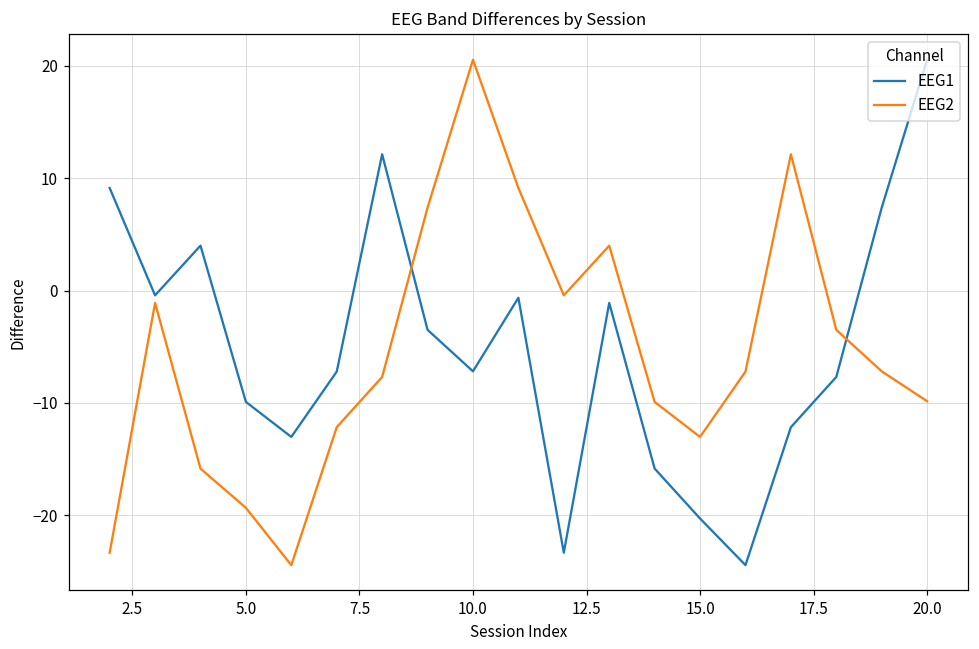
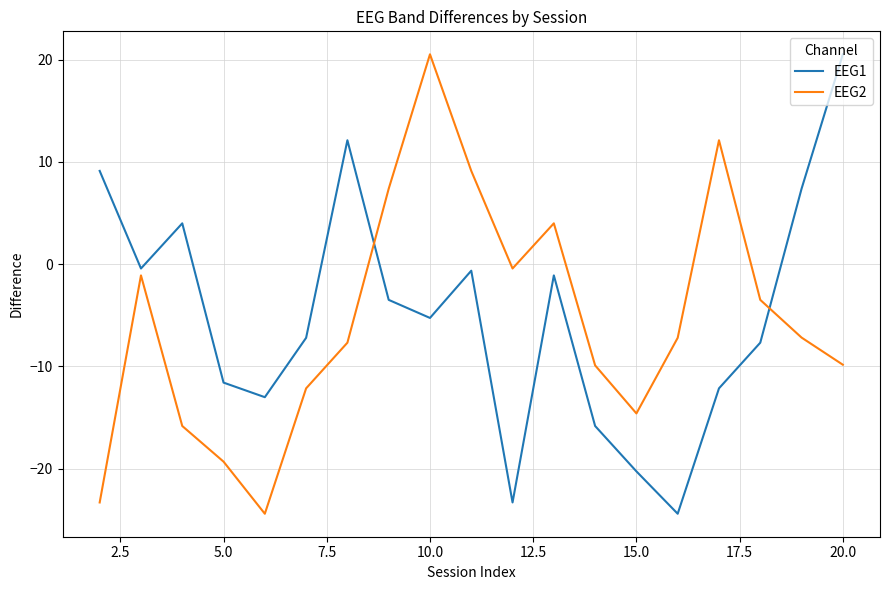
  {
    "EEG1": {
-     "5.0": -9.9,
-     "10.0": -7.2,
+     "5.0": -11.6,
+     "10.0": -5.3,
      "15.0": -20.3
    },
    "EEG2": {
      "5.0": -19.3,
      "10.0": 20.5,
-     "15.0": -13.0,
+     "15.0": -14.6,
      "20.0": -9.8
    }
  }
